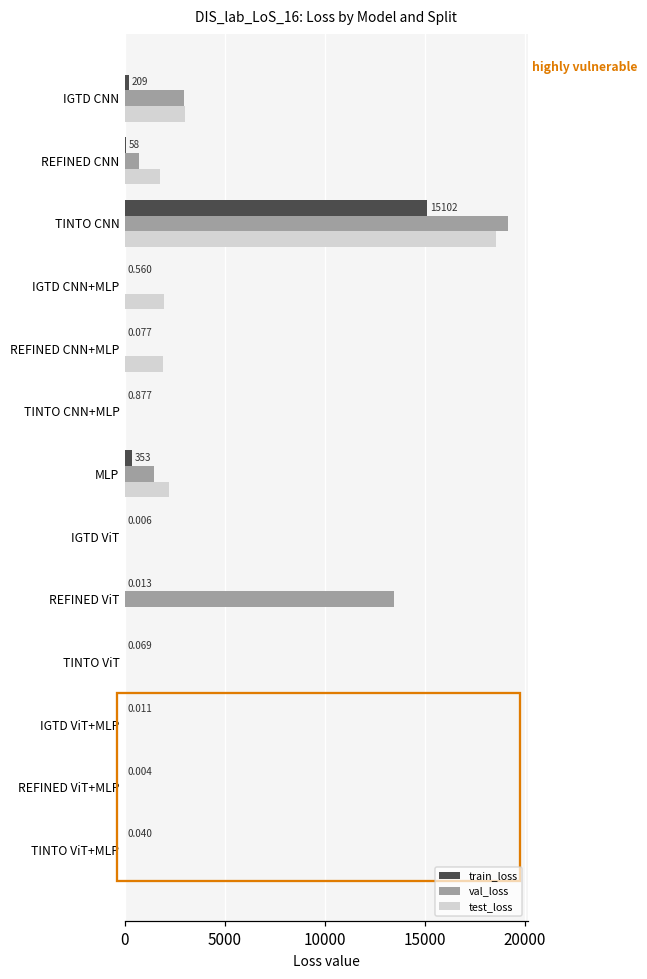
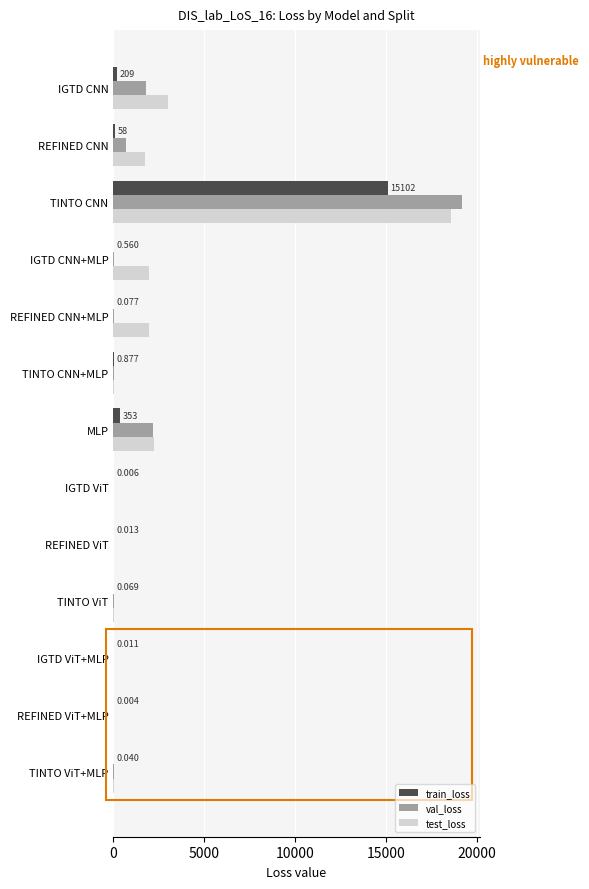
  {
    "train_loss": {
      "IGTD CNN": 209,
      "REFINED CNN": 58,
      "TINTO CNN": 15102,
      "IGTD CNN+MLP": 0.560,
      "REFINED CNN+MLP": 0.077,
      "TINTO CNN+MLP": 0.877,
      "MLP": 353,
      "IGTD ViT": 0.006,
      "REFINED ViT": 0.013,
      "TINTO ViT": 0.069,
      "IGTD ViT+MLP": 0.011,
      "REFINED ViT+MLP": 0.004,
      "TINTO ViT+MLP": 0.040
    },
    "val_loss": {
-     "IGTD CNN": 2900,
+     "IGTD CNN": 1800,
      "REFINED CNN": 700,
      "TINTO CNN": 19200,
-     "MLP": 1500,
-     "REFINED ViT": 13500
+     "MLP": 2200,
+     "REFINED ViT": 0
    },
    "test_loss": {
      "IGTD CNN": 3000,
      "REFINED CNN": 1800,
      "TINTO CNN": 18600,
      "IGTD CNN+MLP": 2000,
      "REFINED CNN+MLP": 1900,
      "MLP": 2200
    }
  }
